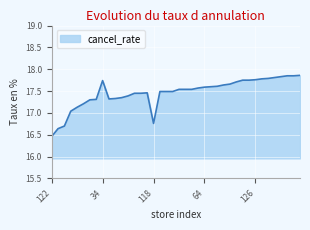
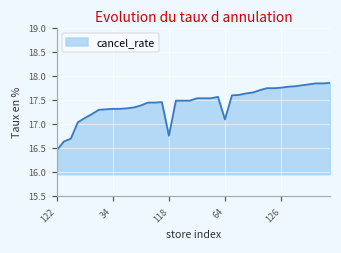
  {
    "122": 16.5,
-   "34": 17.7,
+   "34": 17.3,
    "118": 16.8,
-   "64": 17.6,
+   "64": 17.1,
    "126": 17.8
  }
